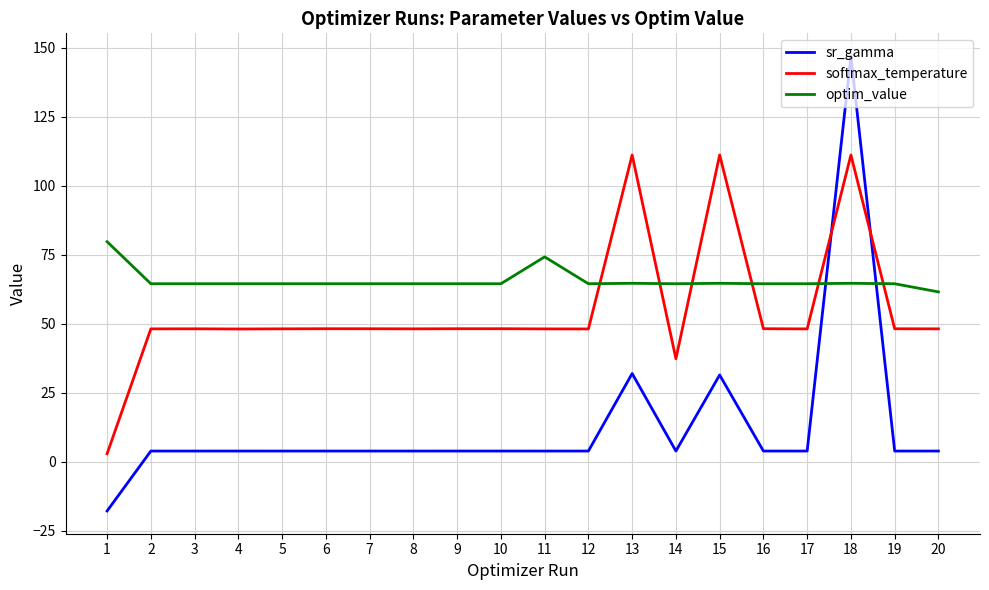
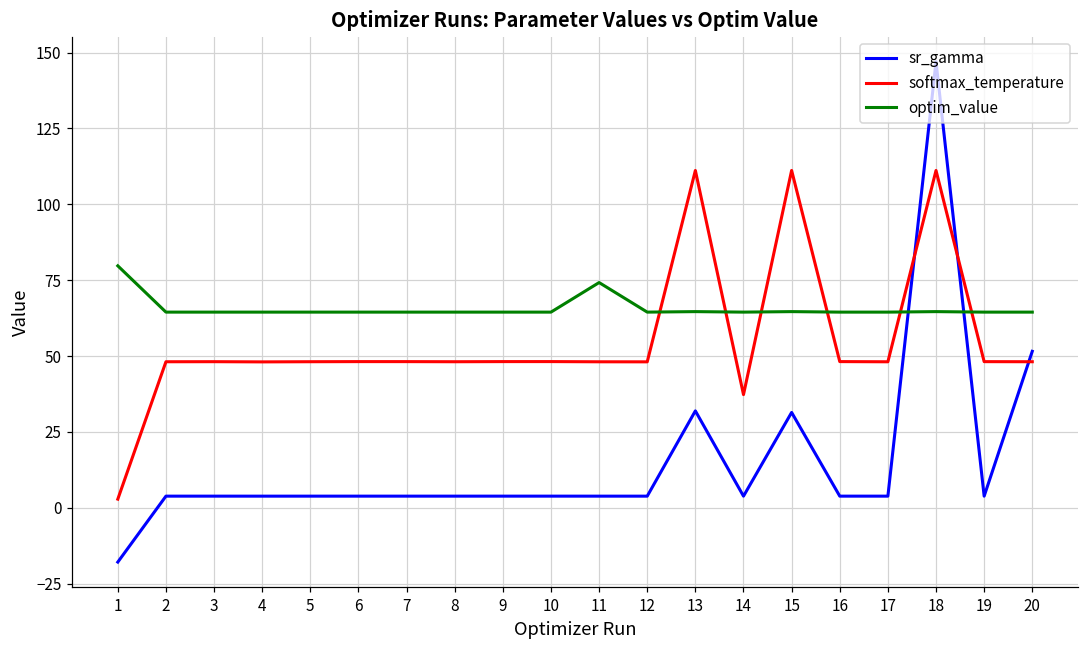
  {
    "sr_gamma": {
      "1": -18,
      "2": 4,
      "3": 4,
      "4": 4,
      "5": 4,
      "6": 4,
      "7": 4,
      "8": 4,
      "9": 4,
      "10": 4,
      "11": 4,
      "12": 4,
      "13": 32,
      "14": 4,
      "15": 31,
      "16": 4,
      "17": 4,
      "19": 4,
-     "20": 4
+     "20": 52
    },
    "softmax_temperature": {
      "1": 3,
      "2": 48,
      "3": 48,
      "4": 48,
      "5": 48,
      "6": 48,
      "7": 48,
      "8": 48,
      "9": 48,
      "10": 48,
      "11": 48,
      "12": 48,
      "13": 111,
      "14": 37,
      "15": 111,
      "16": 48,
      "17": 48,
      "18": 111,
      "19": 48,
      "20": 48
    },
    "optim_value": {
      "1": 80,
      "2": 64,
      "3": 64,
      "4": 64,
      "5": 64,
      "6": 64,
      "7": 64,
      "8": 64,
      "9": 64,
      "10": 64,
      "11": 74,
      "12": 64,
      "13": 65,
      "14": 64,
      "15": 65,
      "16": 64,
      "17": 64,
      "18": 65,
      "19": 64,
-     "20": 62
+     "20": 64
    }
  }
